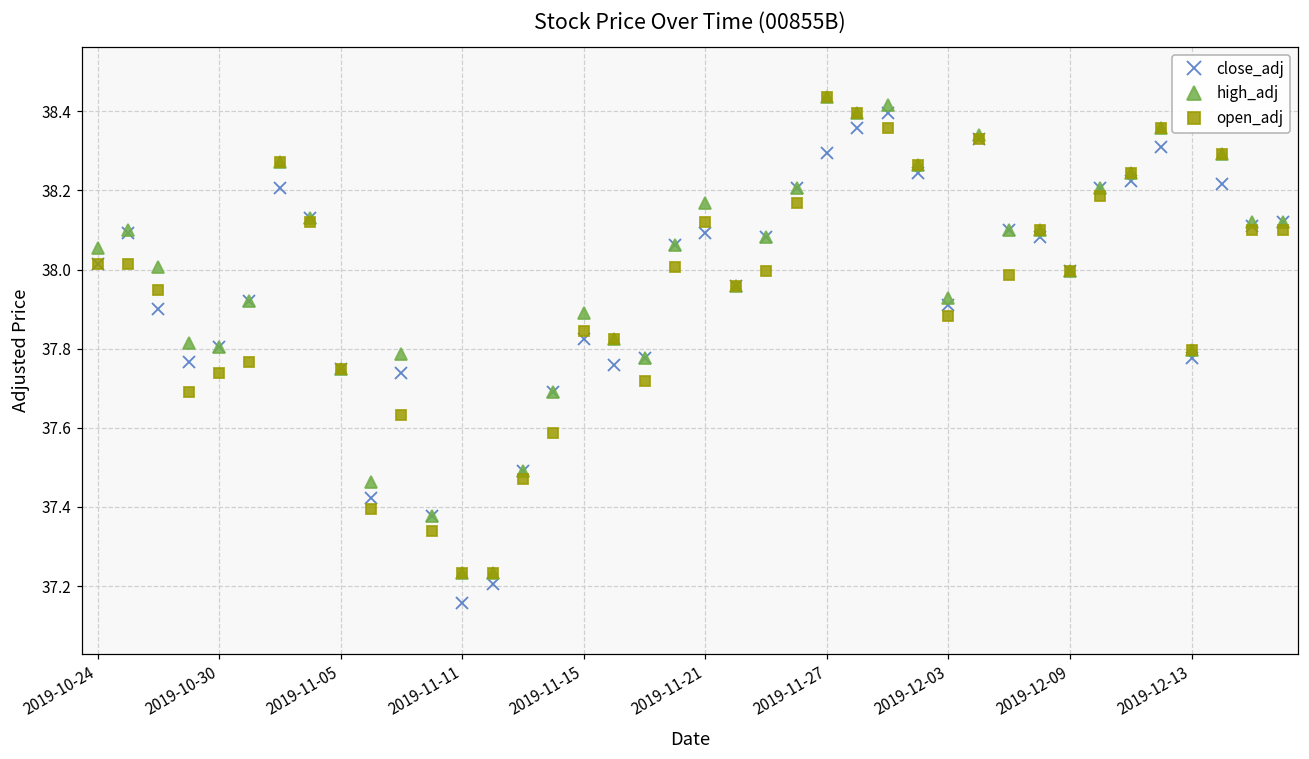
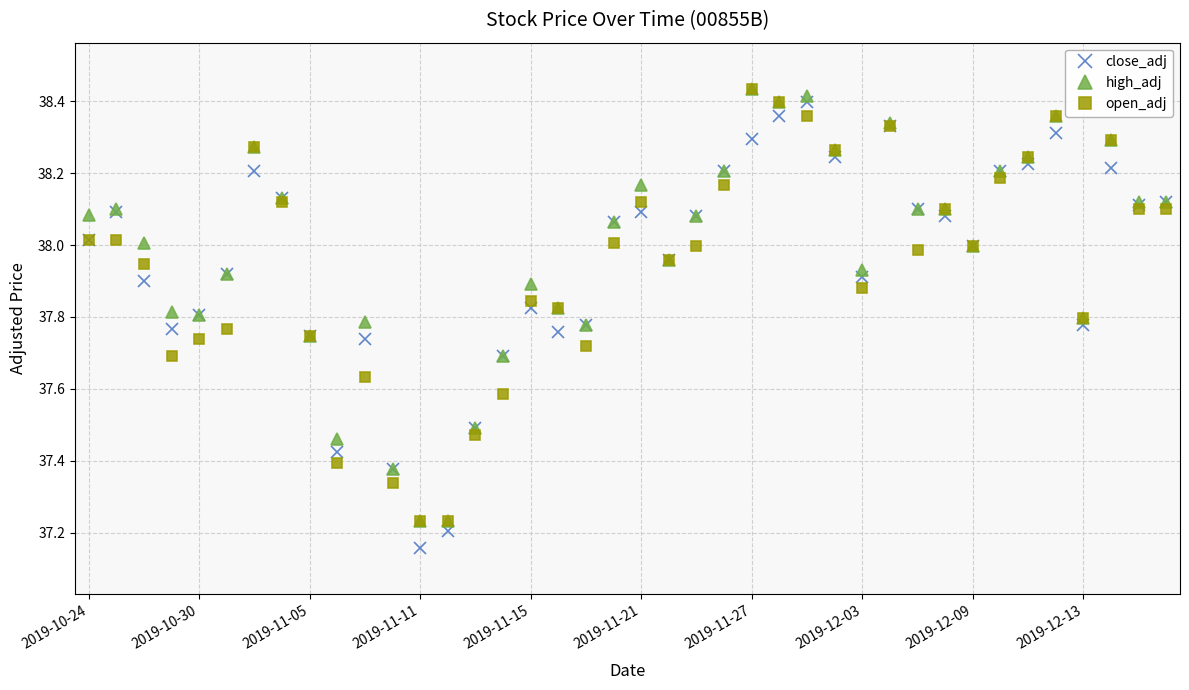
  {
    "close_adj": {
      "2019-11-11": 37.16,
      "2019-11-15": 37.83,
      "2019-11-21": 38.09,
      "2019-11-27": 38.29,
      "2019-12-03": 37.91,
      "2019-12-13": 37.78
    },
    "high_adj": {
-     "2019-10-24": 38.05,
+     "2019-10-24": 38.08,
      "2019-11-15": 37.89,
      "2019-11-21": 38.17,
      "2019-12-03": 37.93
    },
    "open_adj": {
      "2019-10-30": 37.74,
      "2019-11-15": 37.84,
      "2019-11-21": 38.12,
      "2019-12-03": 37.88
    }
  }
